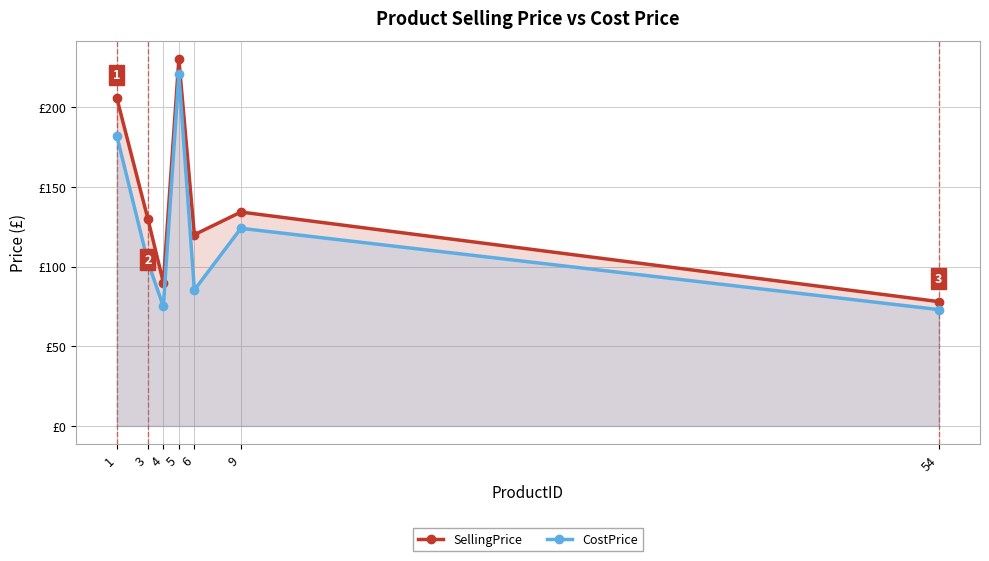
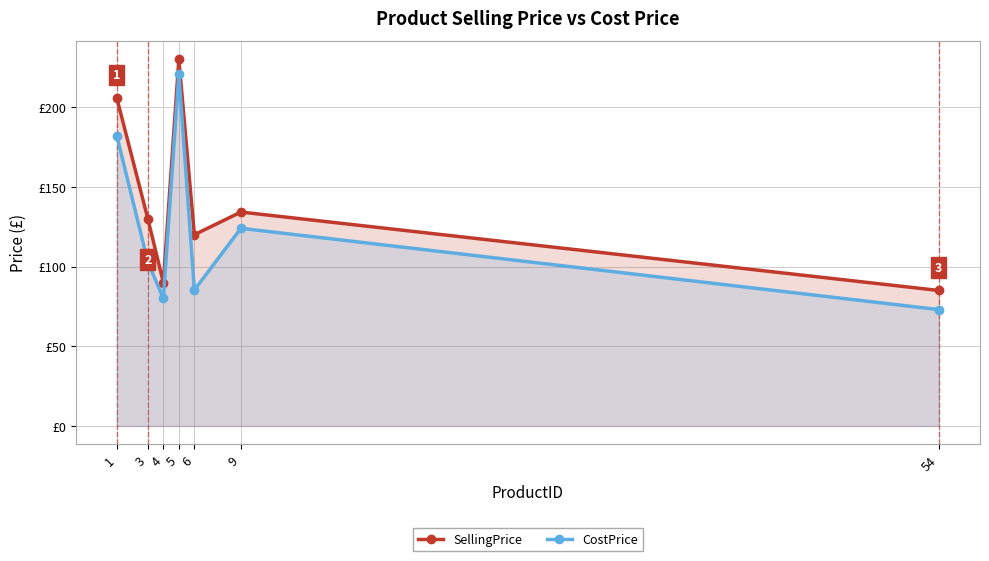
  {
    "SellingPrice": {
      "3": "£130",
      "4": "£90",
      "5": "£230",
      "6": "£120",
      "9": "£134",
-     "54": "£78"
+     "54": "£85"
    },
    "CostPrice": {
      "1": "£182",
-     "4": "£75",
+     "4": "£80",
      "5": "£221",
      "6": "£85",
      "9": "£124",
      "54": "£73"
    }
  }
